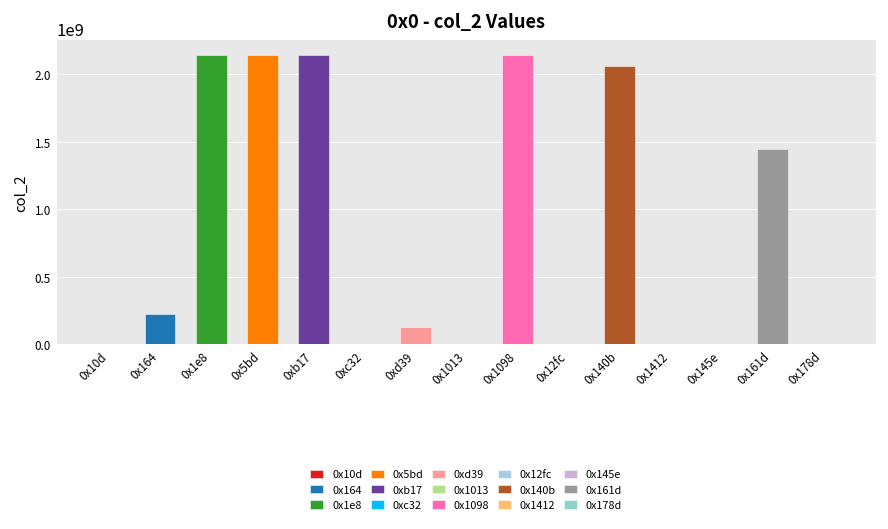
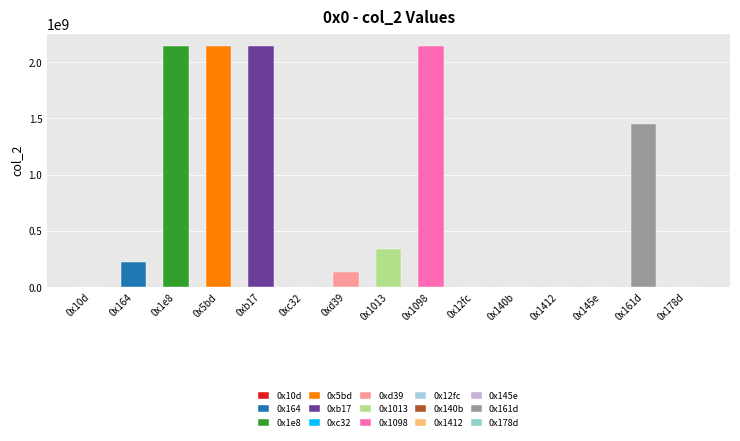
  {
    "0x164": 220000000,
    "0x1e8": 2150000000,
    "0x5bd": 2150000000,
    "0xb17": 2150000000,
    "0xd39": 130000000,
-   "0x1013": 0,
+   "0x1013": 340000000,
    "0x1098": 2150000000,
-   "0x140b": 2060000000,
+   "0x140b": 0,
    "0x161d": 1450000000
  }
